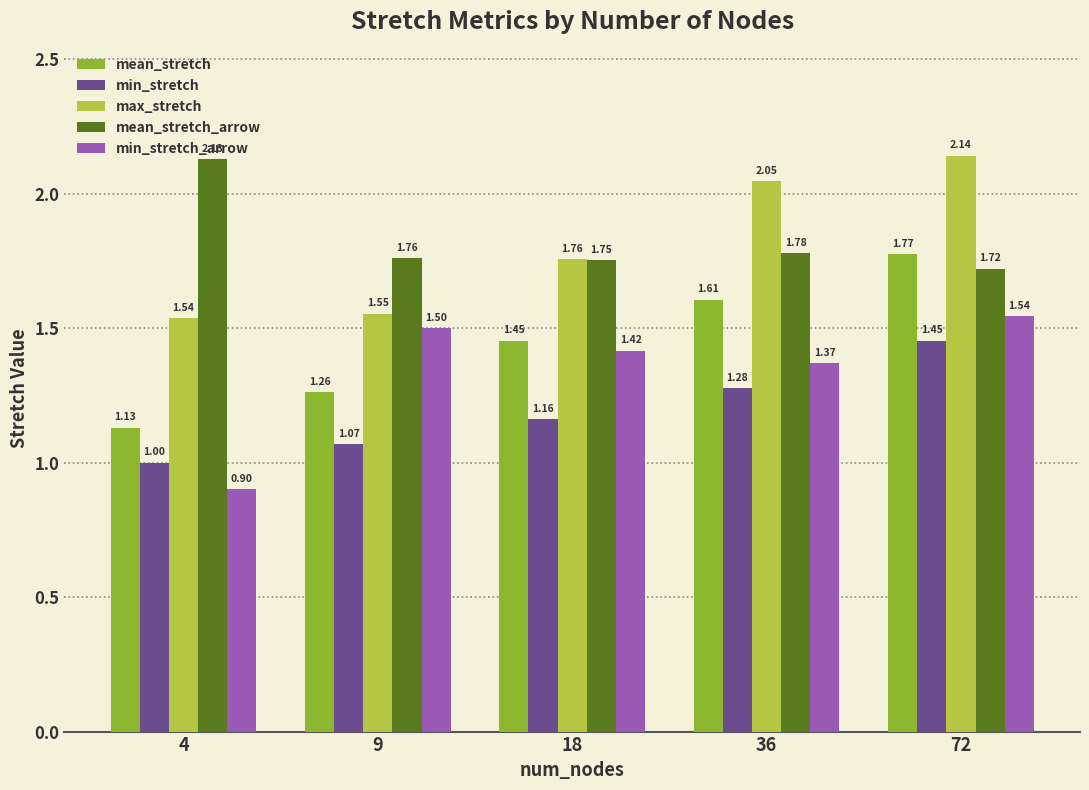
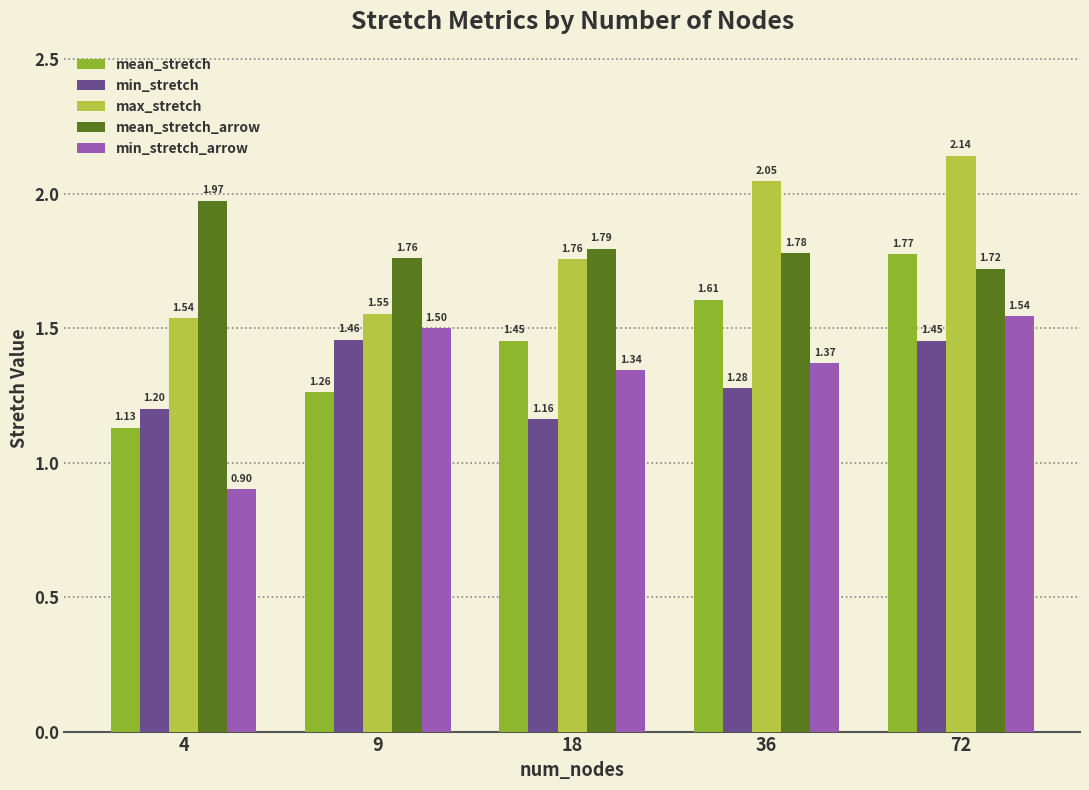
  {
    "min_stretch": {
-     "4": 1.00,
-     "9": 1.07,
+     "4": 1.20,
+     "9": 1.46,
      "18": 1.16,
      "36": 1.28,
      "72": 1.45
    },
    "mean_stretch_arrow": {
-     "4": 2.13,
+     "4": 1.97,
      "9": 1.76,
-     "18": 1.75,
+     "18": 1.79,
      "36": 1.78,
      "72": 1.72
    },
    "min_stretch_arrow": {
      "4": 0.90,
      "9": 1.50,
-     "18": 1.42,
+     "18": 1.34,
      "36": 1.37,
      "72": 1.54
    }
  }
